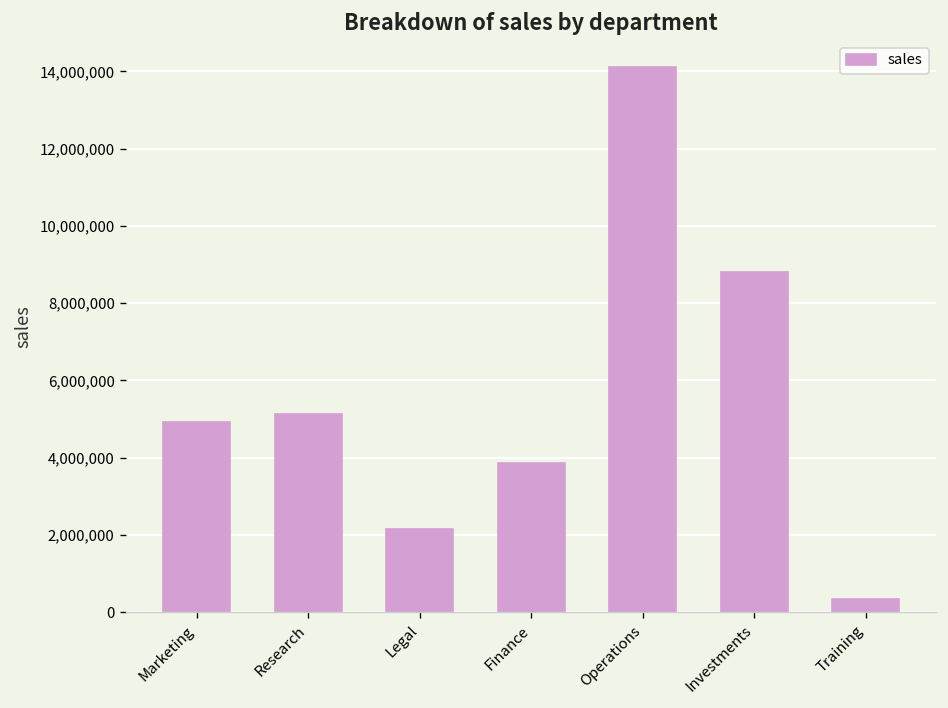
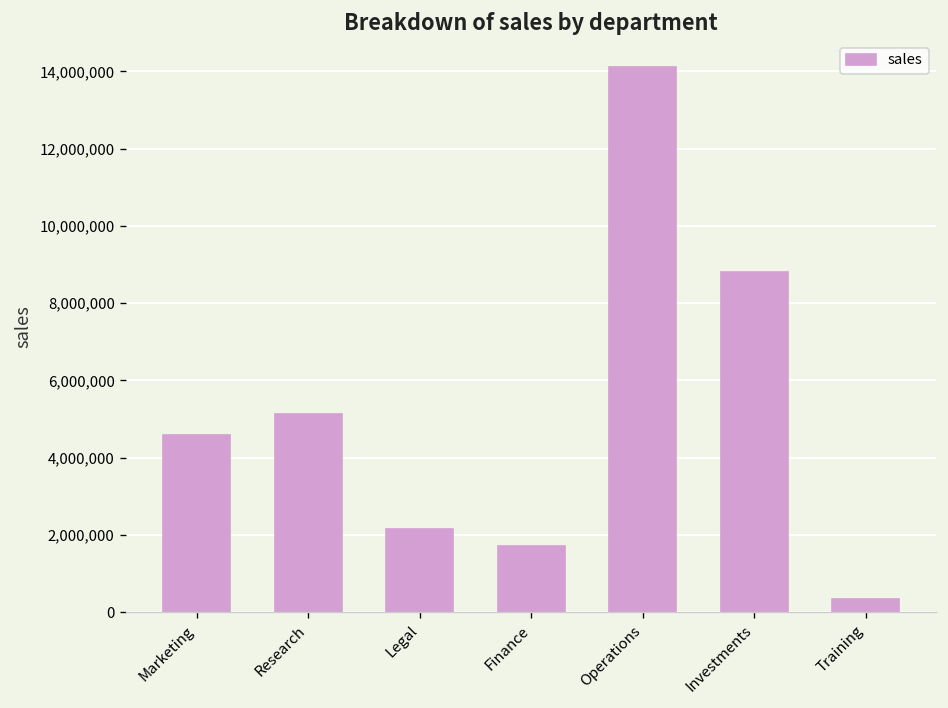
  {
-   "Marketing": "4,900,000",
+   "Marketing": "4,600,000",
    "Research": "5,100,000",
    "Legal": "2,200,000",
-   "Finance": "3,900,000",
+   "Finance": "1,700,000",
    "Operations": "14,100,000",
    "Investments": "8,800,000",
    "Training": "300,000"
  }
